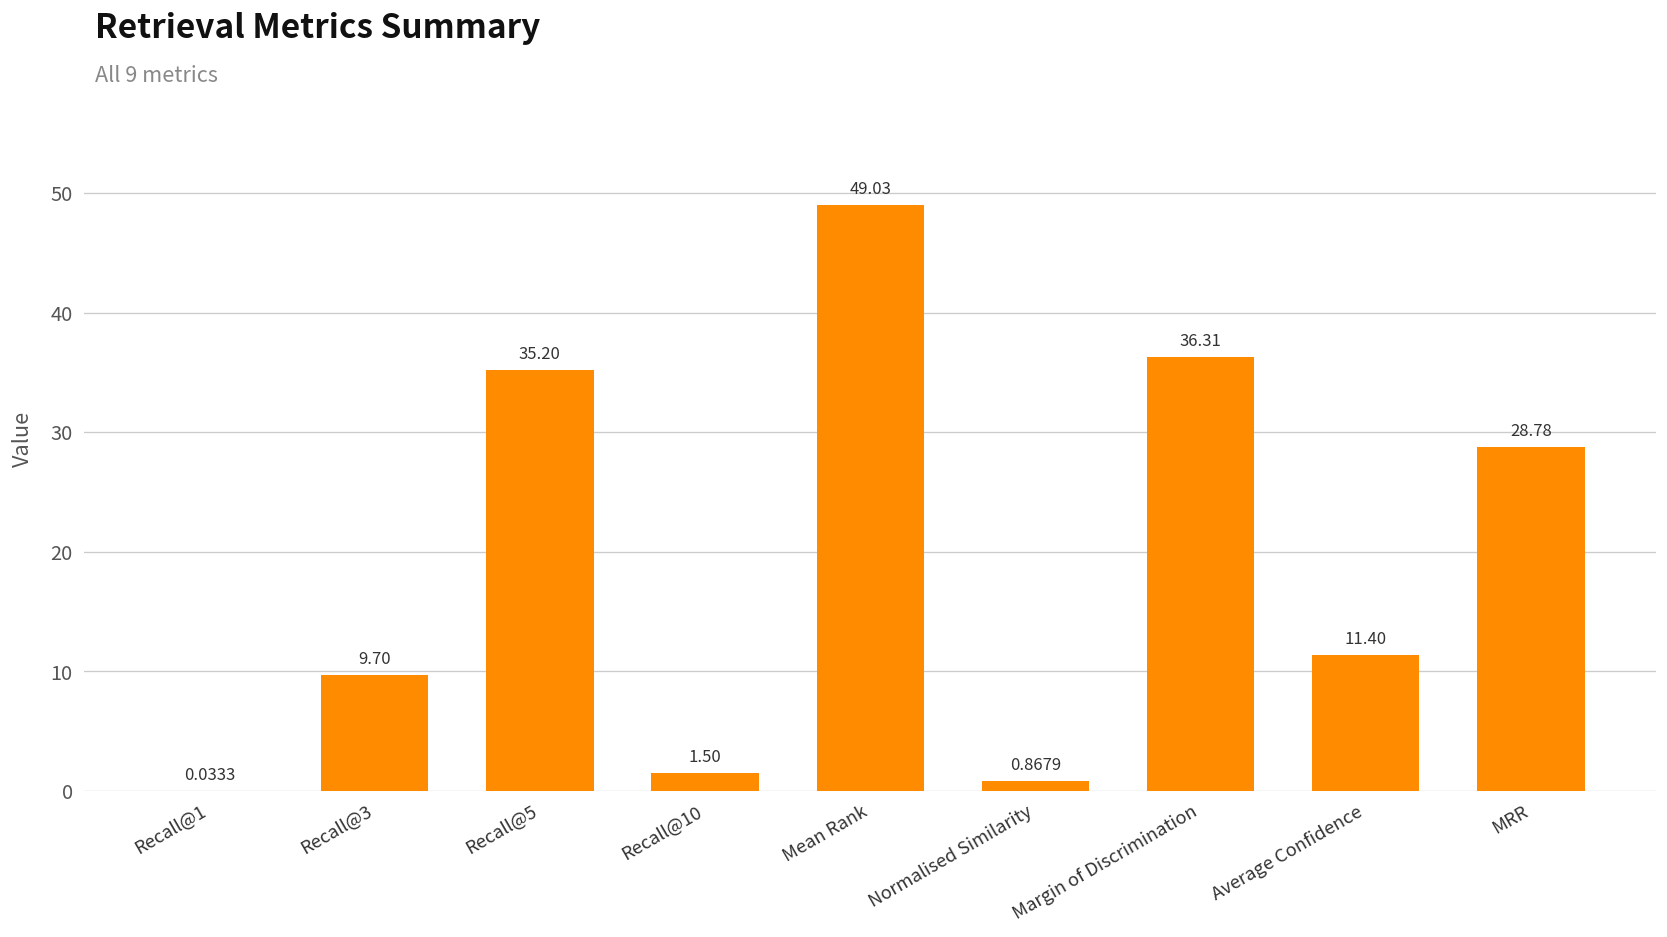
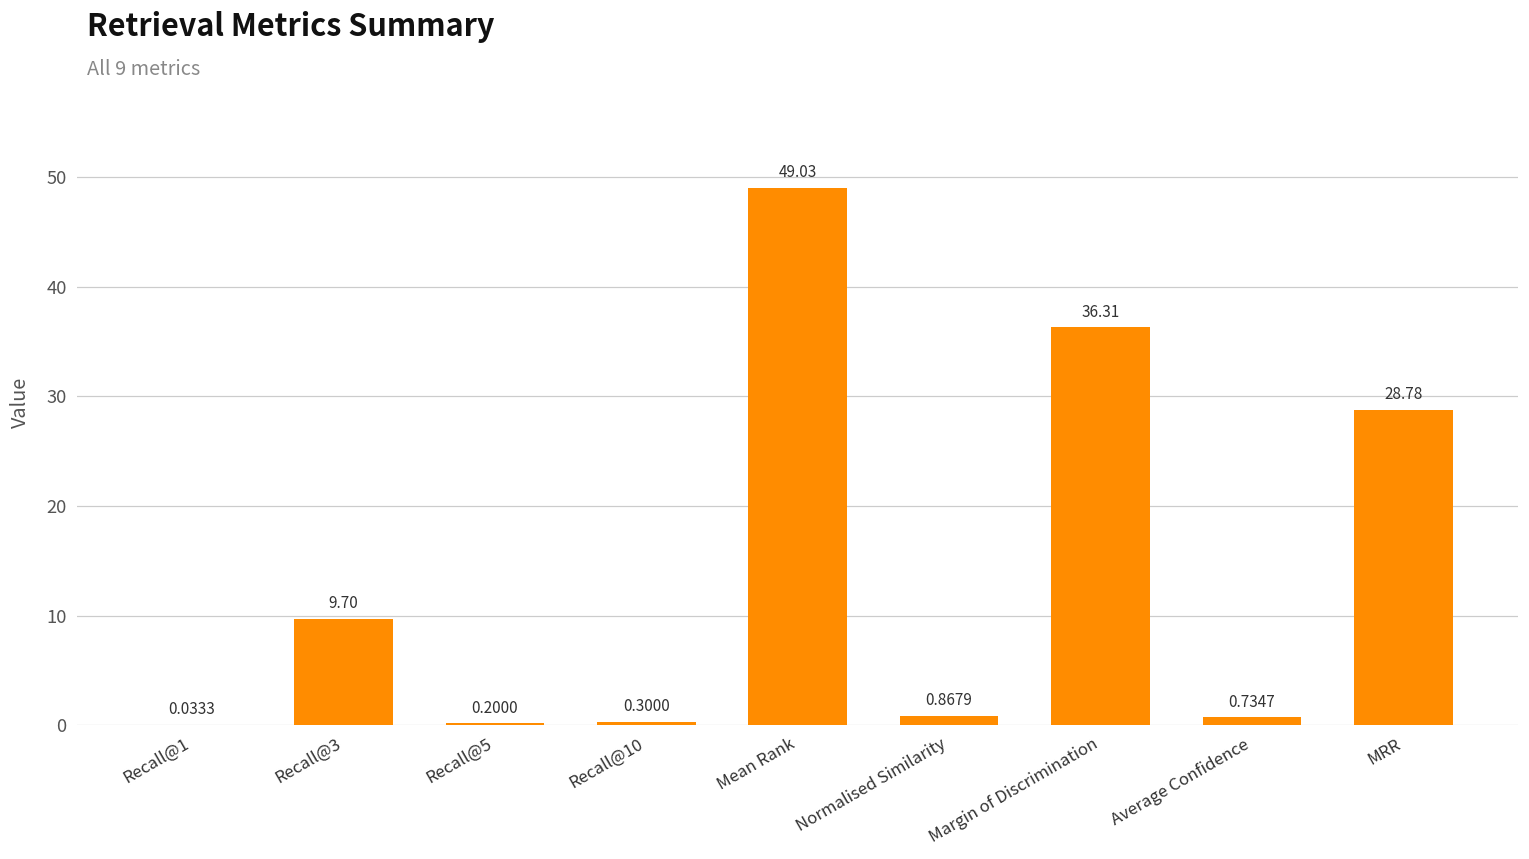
  {
    "Recall@1": 0.0333,
    "Recall@3": 9.70,
-   "Recall@5": 35.20,
-   "Recall@10": 1.50,
+   "Recall@5": 0.2000,
+   "Recall@10": 0.3000,
    "Mean Rank": 49.03,
    "Normalised Similarity": 0.8679,
    "Margin of Discrimination": 36.31,
-   "Average Confidence": 11.40,
+   "Average Confidence": 0.7347,
    "MRR": 28.78
  }
